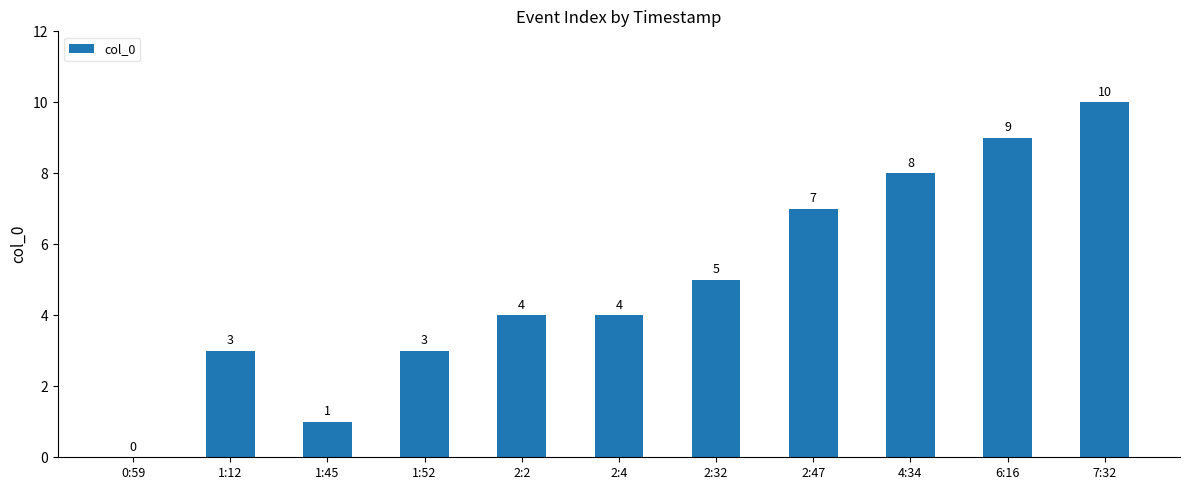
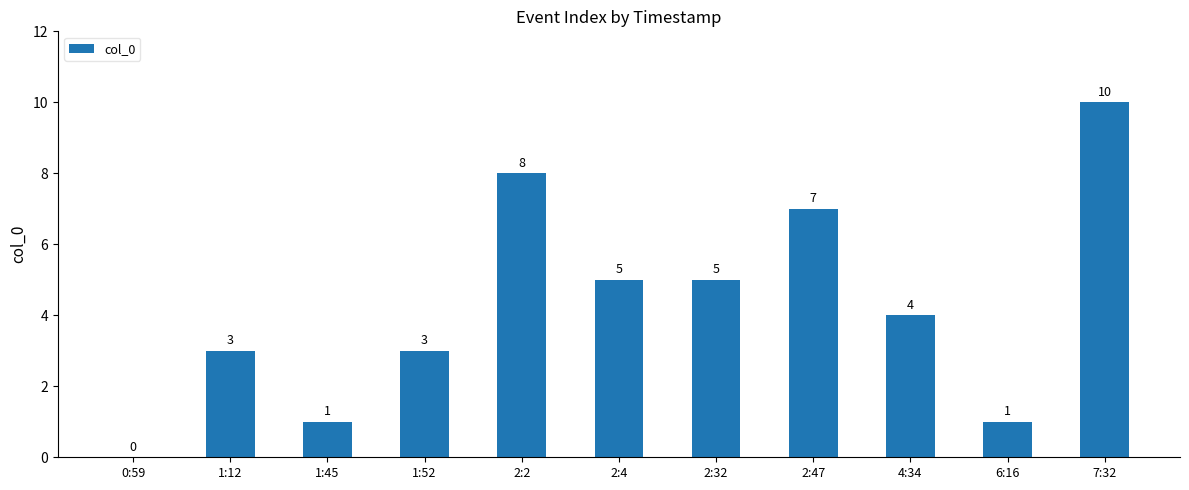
  {
    "0:59": 0,
    "1:12": 3,
    "1:45": 1,
    "1:52": 3,
-   "2:2": 4,
-   "2:4": 4,
+   "2:2": 8,
+   "2:4": 5,
    "2:32": 5,
    "2:47": 7,
-   "4:34": 8,
-   "6:16": 9,
+   "4:34": 4,
+   "6:16": 1,
    "7:32": 10
  }
